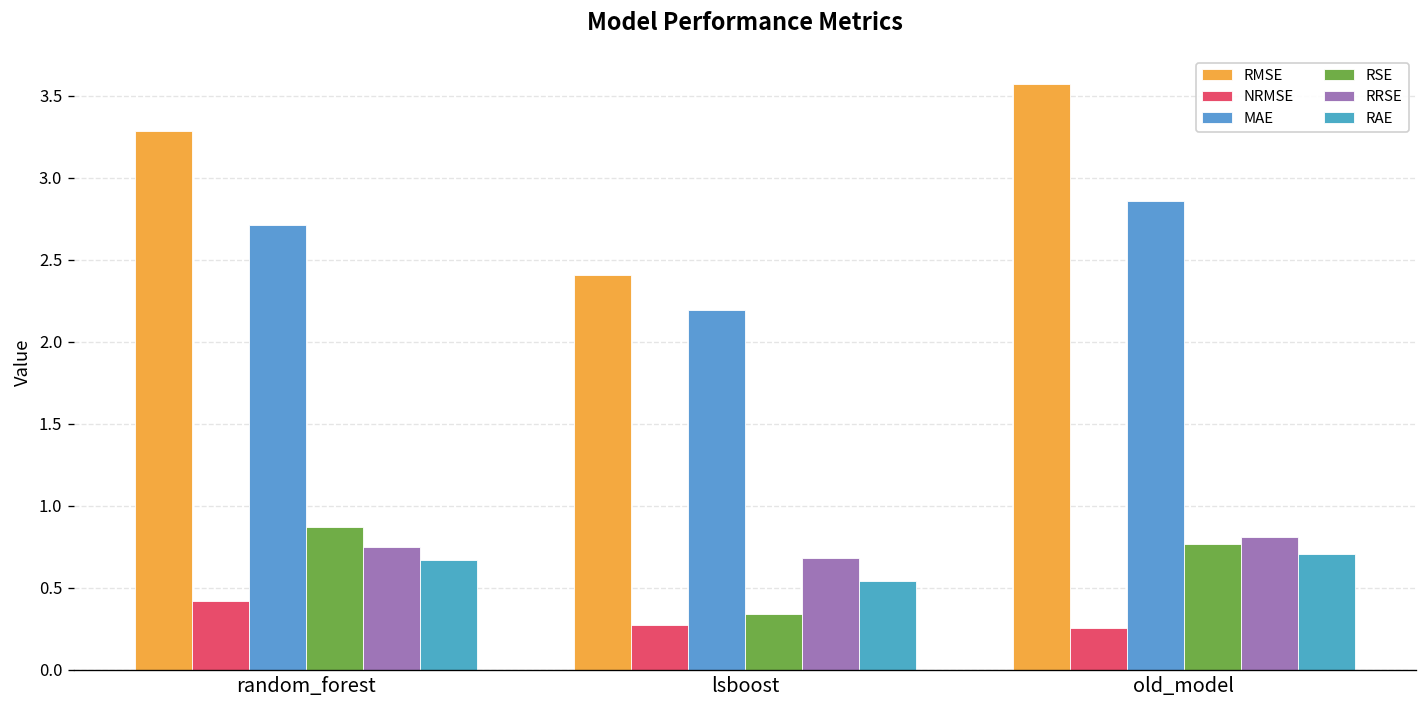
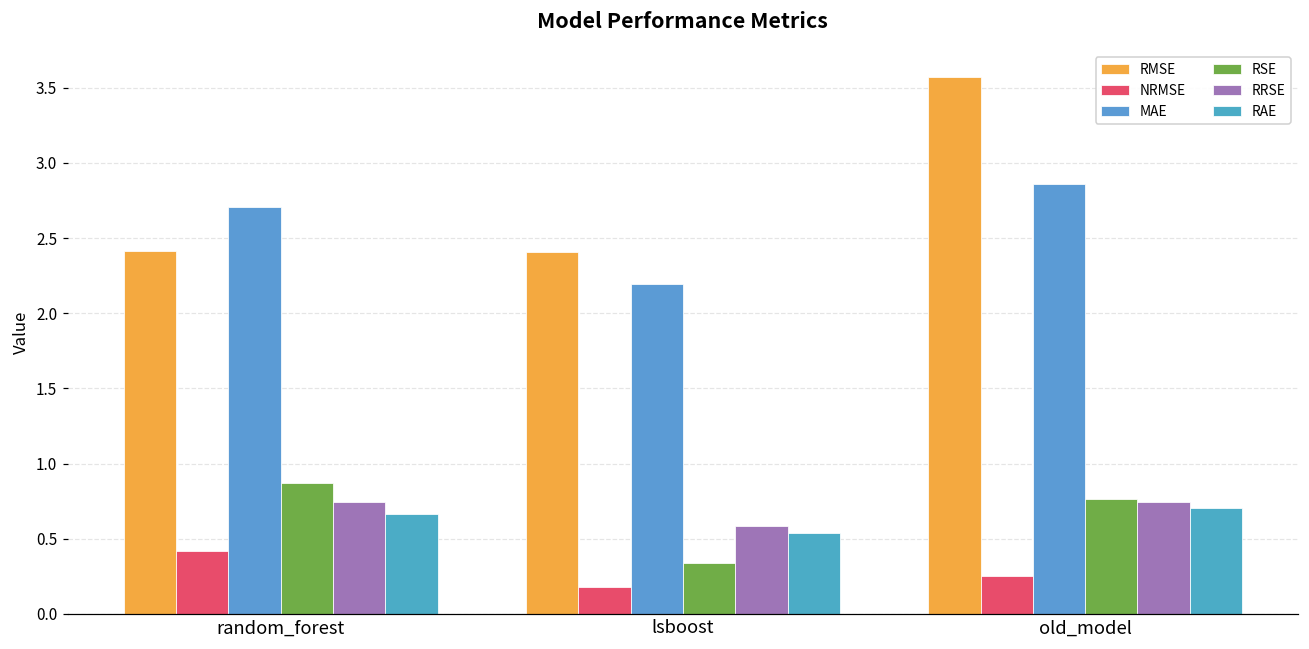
  {
    "RMSE": {
-     "random_forest": 3.29,
+     "random_forest": 2.41,
      "lsboost": 2.41,
      "old_model": 3.57
    },
    "NRMSE": {
      "random_forest": 0.42,
-     "lsboost": 0.27,
+     "lsboost": 0.18,
      "old_model": 0.25
    },
    "RSE": {
      "random_forest": 0.87,
      "lsboost": 0.34,
      "old_model": 0.76
    },
    "RRSE": {
      "random_forest": 0.75,
-     "lsboost": 0.68,
-     "old_model": 0.81
+     "lsboost": 0.58,
+     "old_model": 0.74
    }
  }
